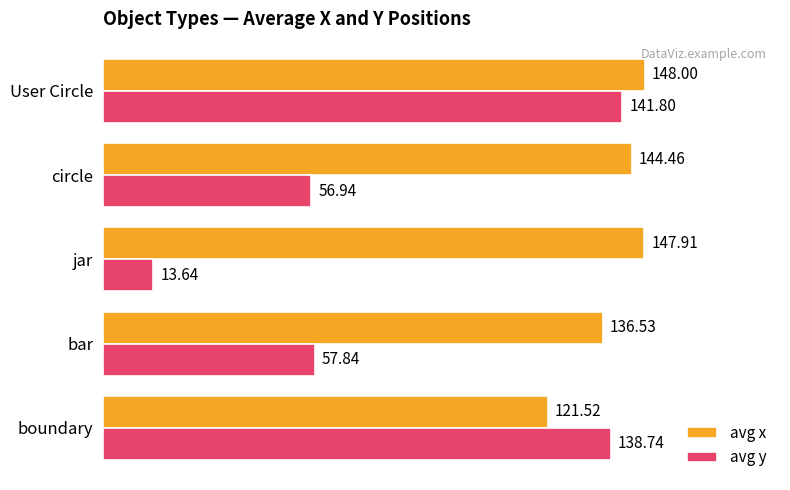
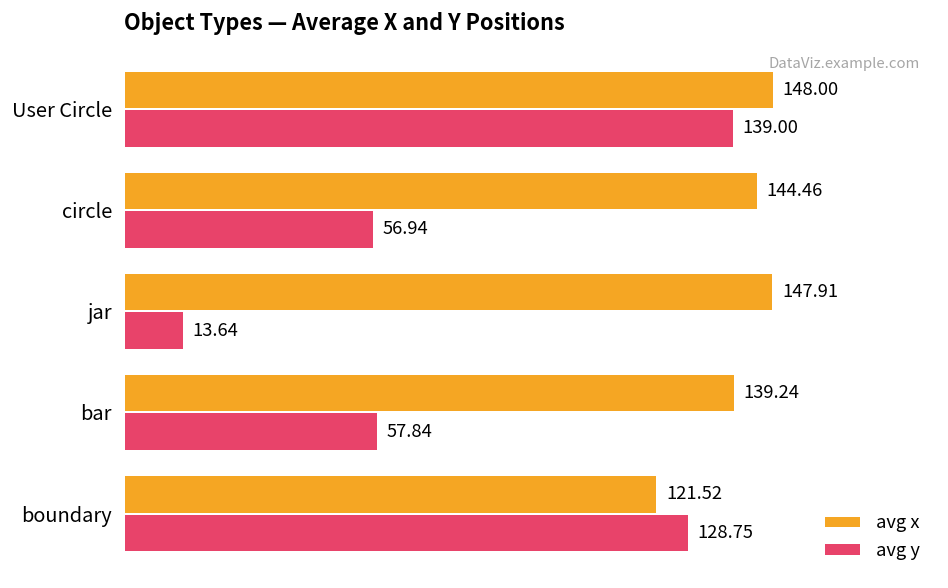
  {
    "avg x": {
      "User Circle": 148.00,
      "circle": 144.46,
      "jar": 147.91,
-     "bar": 136.53,
+     "bar": 139.24,
      "boundary": 121.52
    },
    "avg y": {
-     "User Circle": 141.80,
+     "User Circle": 139.00,
      "circle": 56.94,
      "jar": 13.64,
      "bar": 57.84,
-     "boundary": 138.74
+     "boundary": 128.75
    }
  }
